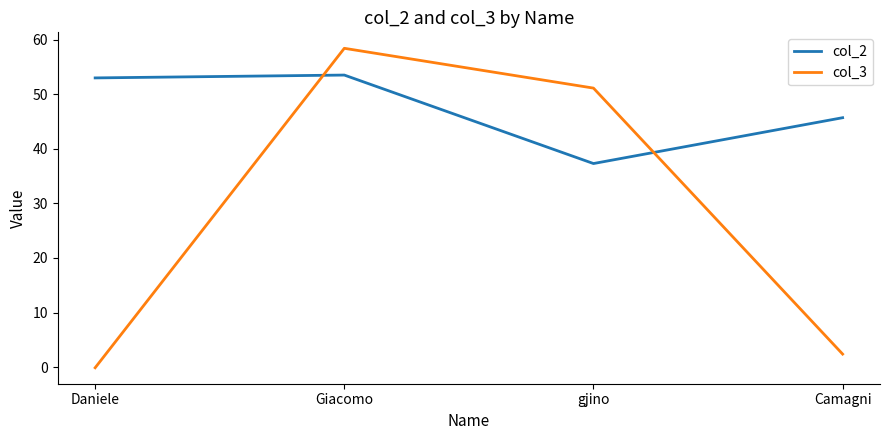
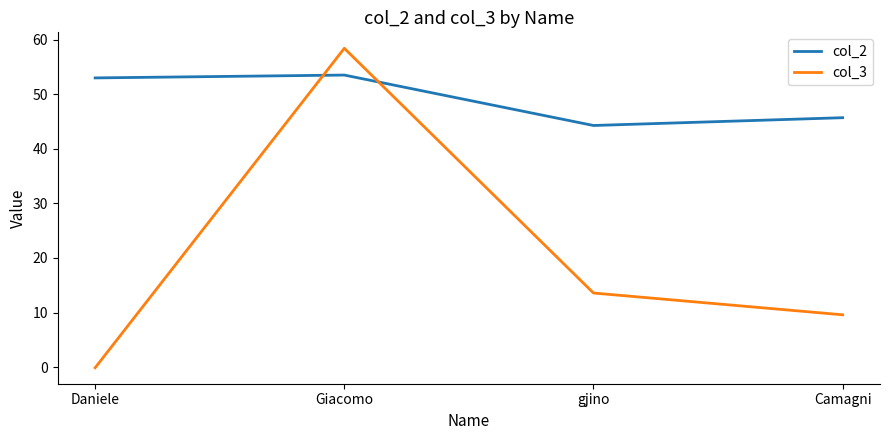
  {
    "col_2": {
      "Daniele": 53,
      "Giacomo": 54,
-     "gjino": 37,
+     "gjino": 44,
      "Camagni": 46
    },
    "col_3": {
      "Daniele": 0,
      "Giacomo": 58,
-     "gjino": 51,
-     "Camagni": 2
+     "gjino": 14,
+     "Camagni": 10
    }
  }
